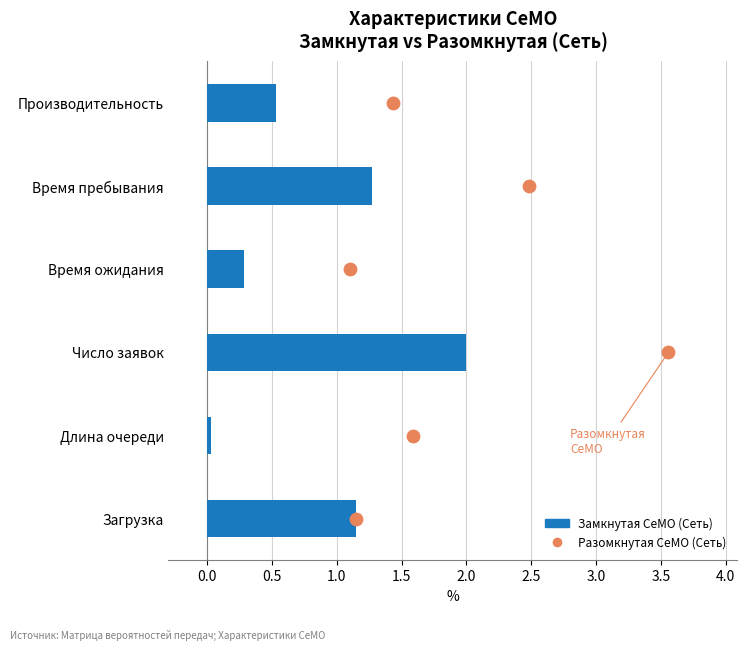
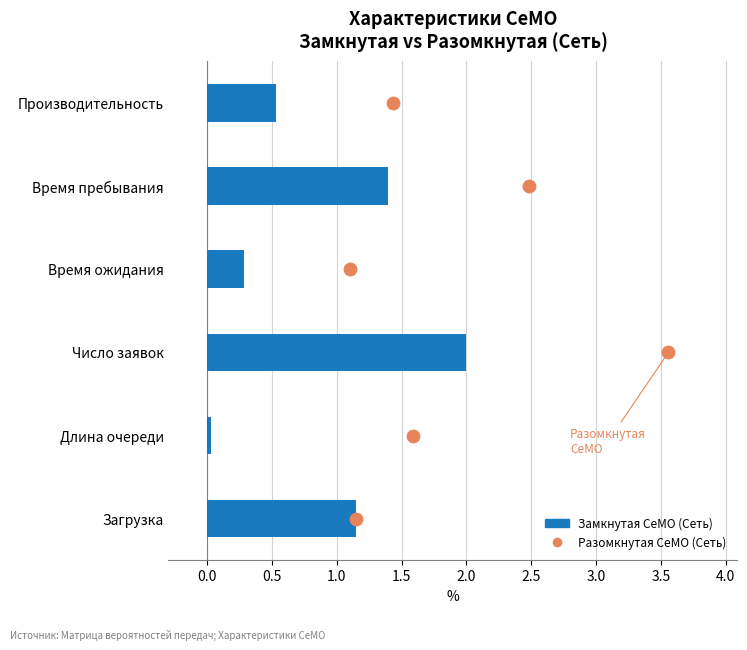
  {
    "Замкнутая СеМО (Сеть)": {
      "Производительность": 0.53,
-     "Время пребывания": 1.27,
+     "Время пребывания": 1.39,
      "Время ожидания": 0.28,
      "Число заявок": 2.00,
      "Длина очереди": 0.03,
      "Загрузка": 1.15
    }
  }
